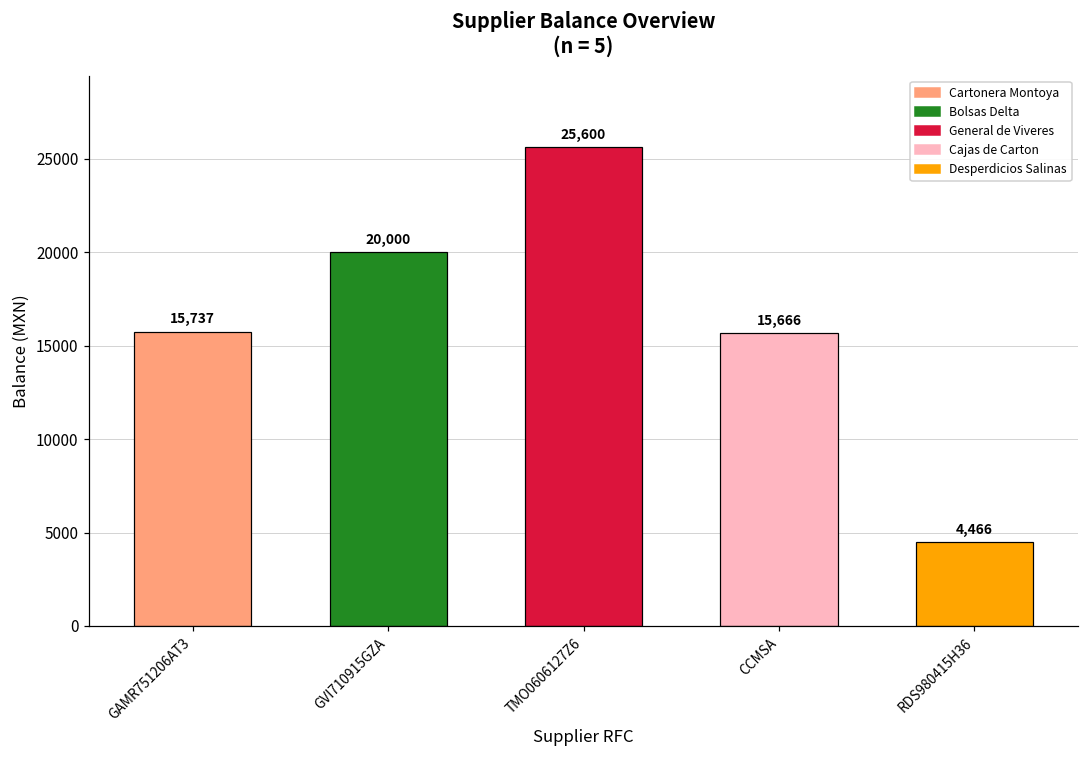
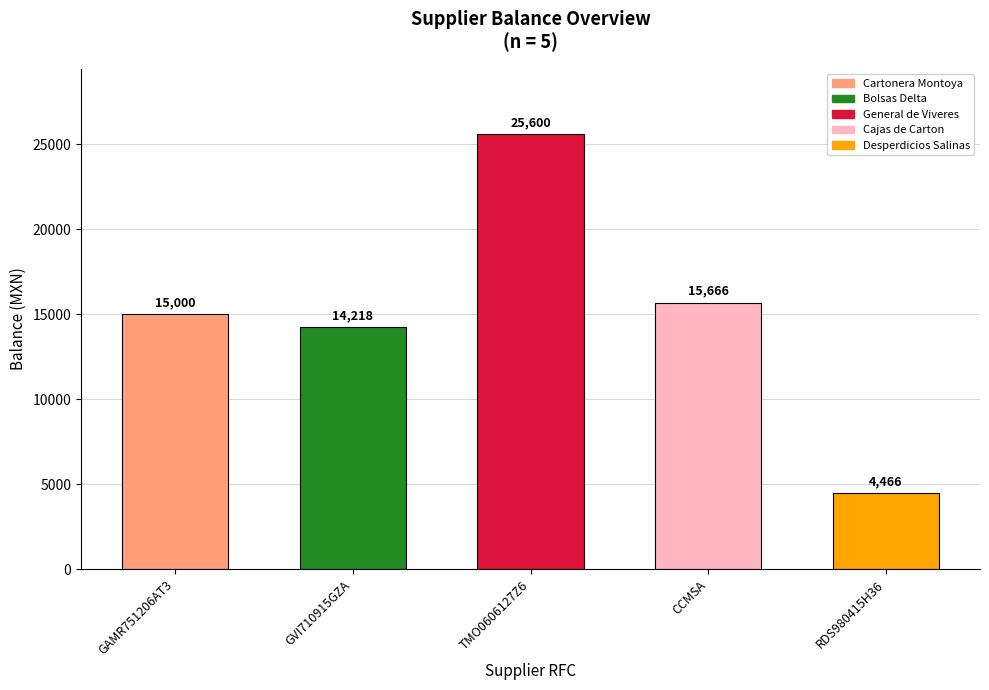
  {
-   "GAMR751206AT3": "15,737",
-   "GVI710915GZA": "20,000",
+   "GAMR751206AT3": "15,000",
+   "GVI710915GZA": "14,218",
    "TMO0606127Z6": "25,600",
    "CCMSA": "15,666",
    "RDS980415H36": "4,466"
  }
